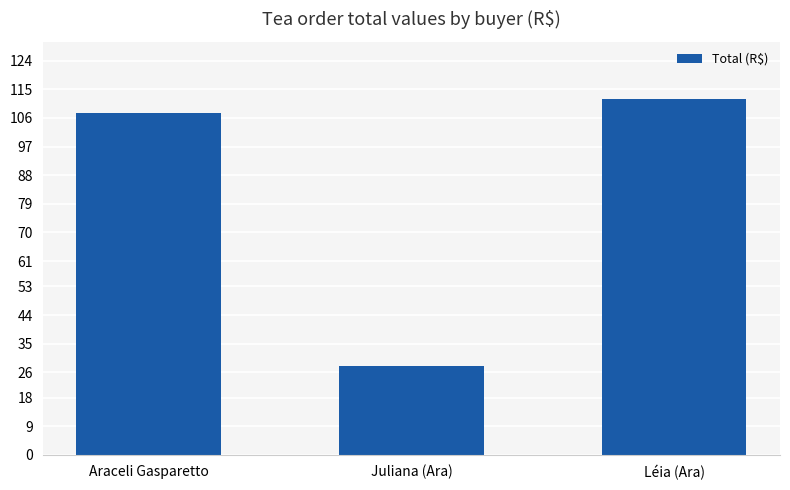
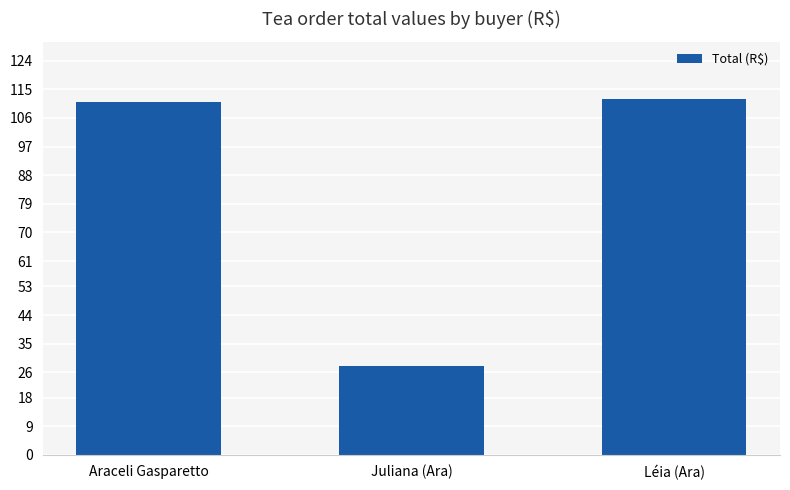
  {
-   "Araceli Gasparetto": 108,
+   "Araceli Gasparetto": 111,
    "Juliana (Ara)": 28,
    "Léia (Ara)": 112
  }
